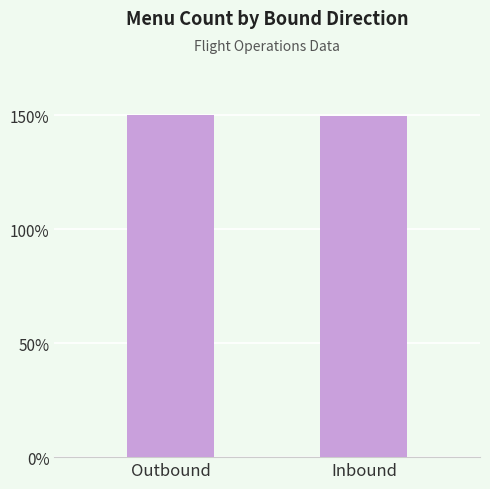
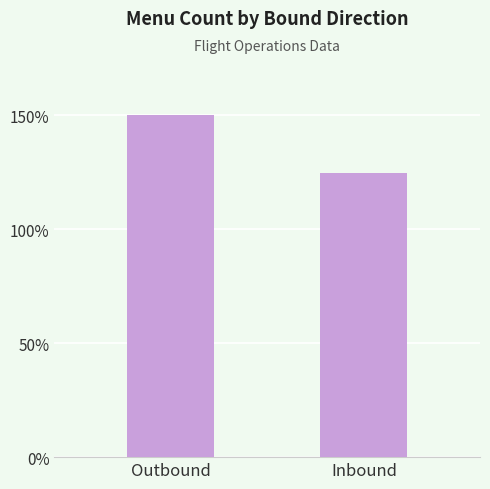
  {
    "Outbound": "150%",
-   "Inbound": "150%"
+   "Inbound": "124%"
  }
